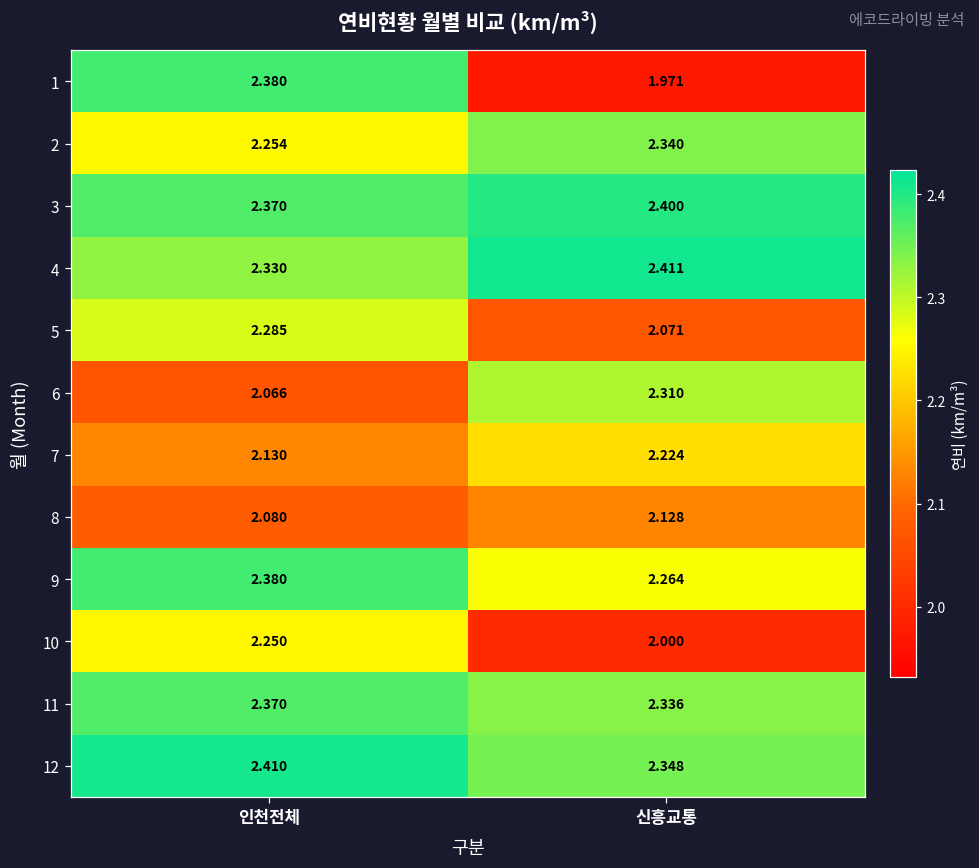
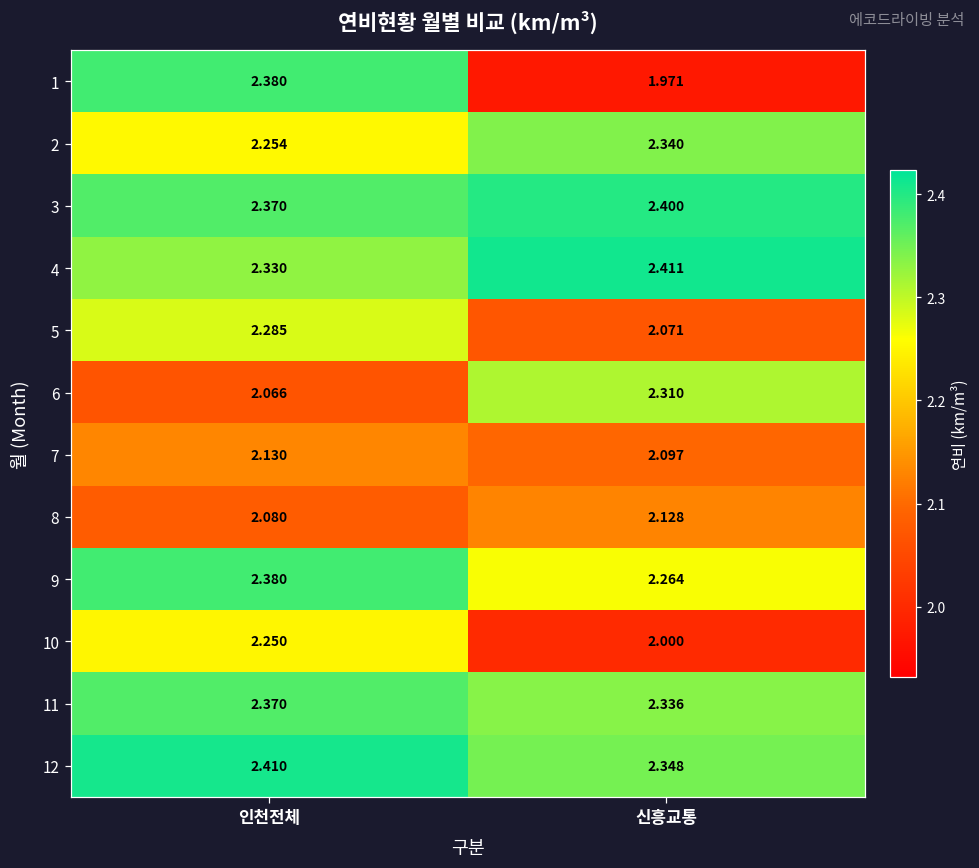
  {
    "1": {
      "인천전체": 2.380,
      "신흥교통": 1.971
    },
    "2": {
      "인천전체": 2.254,
      "신흥교통": 2.340
    },
    "3": {
      "인천전체": 2.370,
      "신흥교통": 2.400
    },
    "4": {
      "인천전체": 2.330,
      "신흥교통": 2.411
    },
    "5": {
      "인천전체": 2.285,
      "신흥교통": 2.071
    },
    "6": {
      "인천전체": 2.066,
      "신흥교통": 2.310
    },
    "7": {
      "인천전체": 2.130,
-     "신흥교통": 2.224
+     "신흥교통": 2.097
    },
    "8": {
      "인천전체": 2.080,
      "신흥교통": 2.128
    },
    "9": {
      "인천전체": 2.380,
      "신흥교통": 2.264
    },
    "10": {
      "인천전체": 2.250,
      "신흥교통": 2.000
    },
    "11": {
      "인천전체": 2.370,
      "신흥교통": 2.336
    },
    "12": {
      "인천전체": 2.410,
      "신흥교통": 2.348
    }
  }
